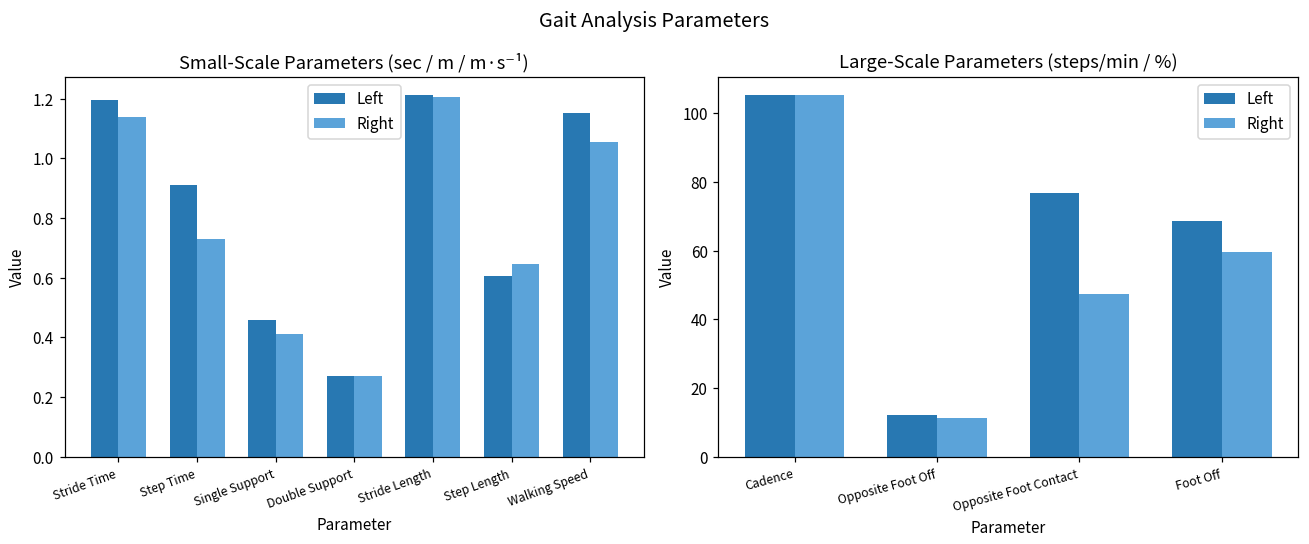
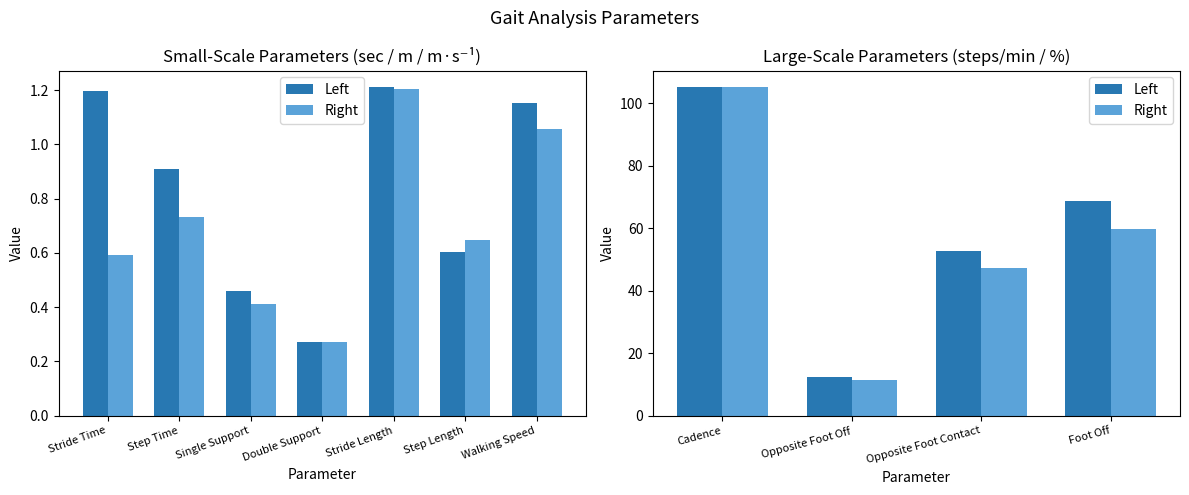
  {
    "Small-Scale Parameters (sec / m / m·s⁻¹)": {
      "Left": {
        "Stride Time": 1.20,
        "Step Time": 0.91,
        "Single Support": 0.46,
        "Double Support": 0.27,
        "Stride Length": 1.21,
        "Step Length": 0.60,
        "Walking Speed": 1.15
      },
      "Right": {
-       "Stride Time": 1.14,
+       "Stride Time": 0.59,
        "Step Time": 0.73,
        "Single Support": 0.41,
        "Double Support": 0.27,
        "Stride Length": 1.20,
        "Step Length": 0.65,
        "Walking Speed": 1.06
      }
    },
    "Large-Scale Parameters (steps/min / %)": {
      "Left": {
        "Cadence": 105,
        "Opposite Foot Off": 12,
-       "Opposite Foot Contact": 77,
+       "Opposite Foot Contact": 53,
        "Foot Off": 69
      },
      "Right": {
        "Cadence": 105,
        "Opposite Foot Off": 11,
        "Opposite Foot Contact": 47,
        "Foot Off": 60
      }
    }
  }
